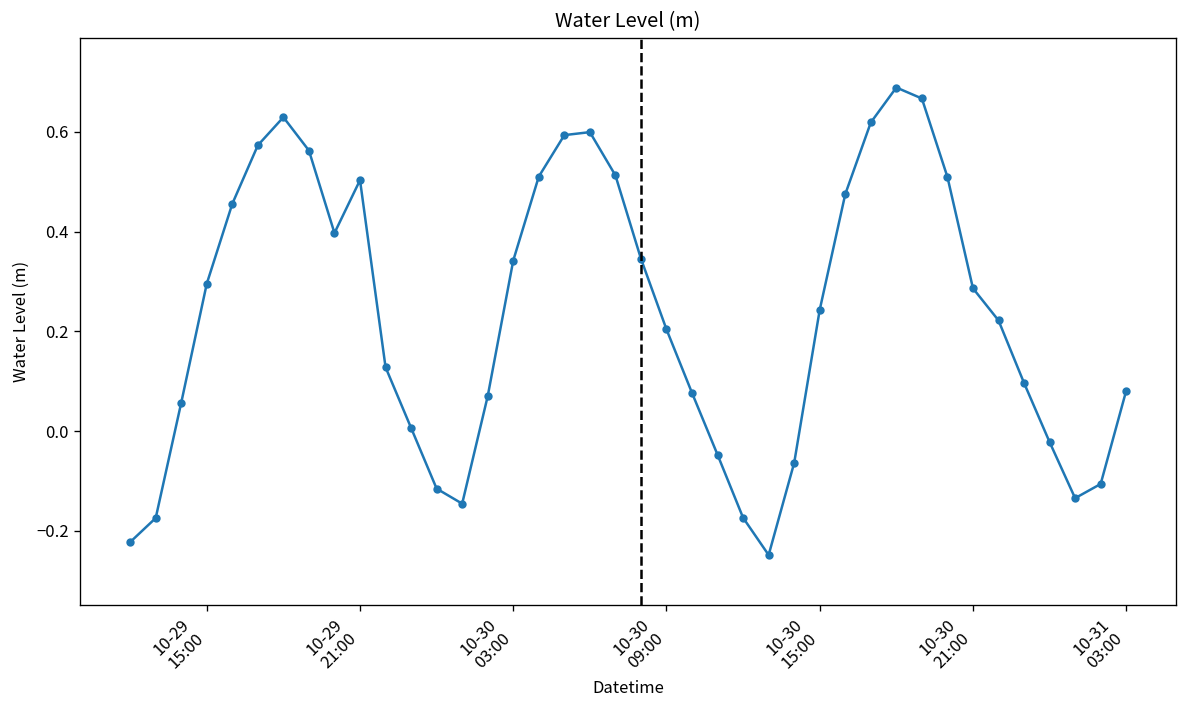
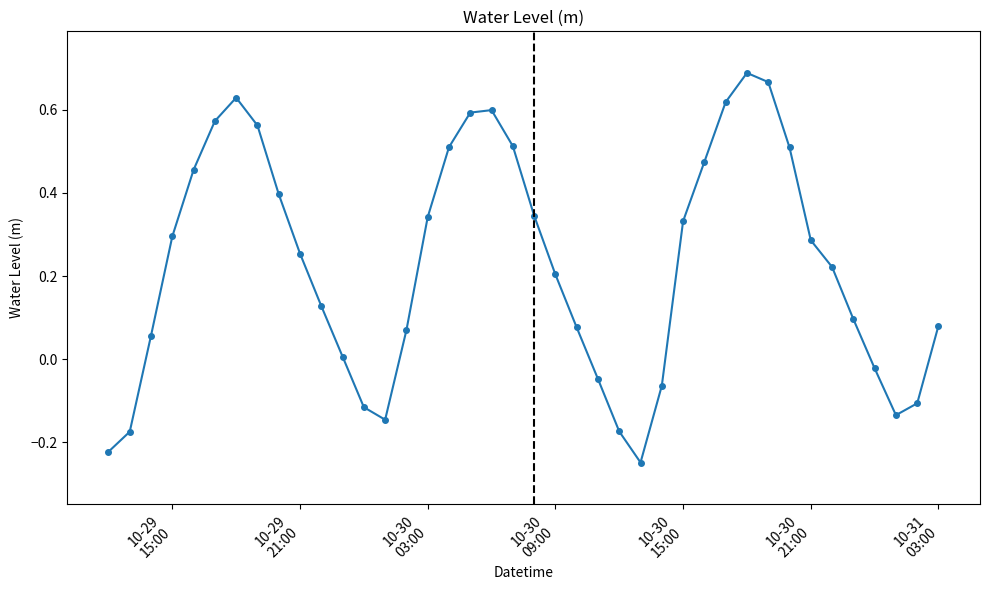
  {
    "10-29 15:00": 0.30,
-   "10-29 21:00": 0.50,
+   "10-29 21:00": 0.25,
    "10-30 03:00": 0.34,
    "10-30 09:00": 0.20,
-   "10-30 15:00": 0.24,
+   "10-30 15:00": 0.33,
    "10-30 21:00": 0.29,
    "10-31 03:00": 0.08
  }
